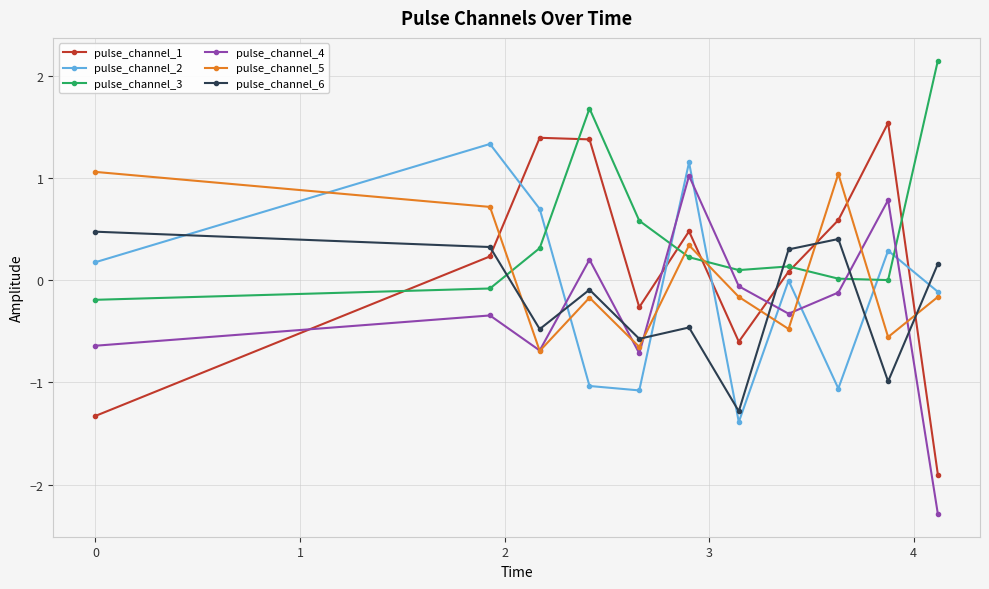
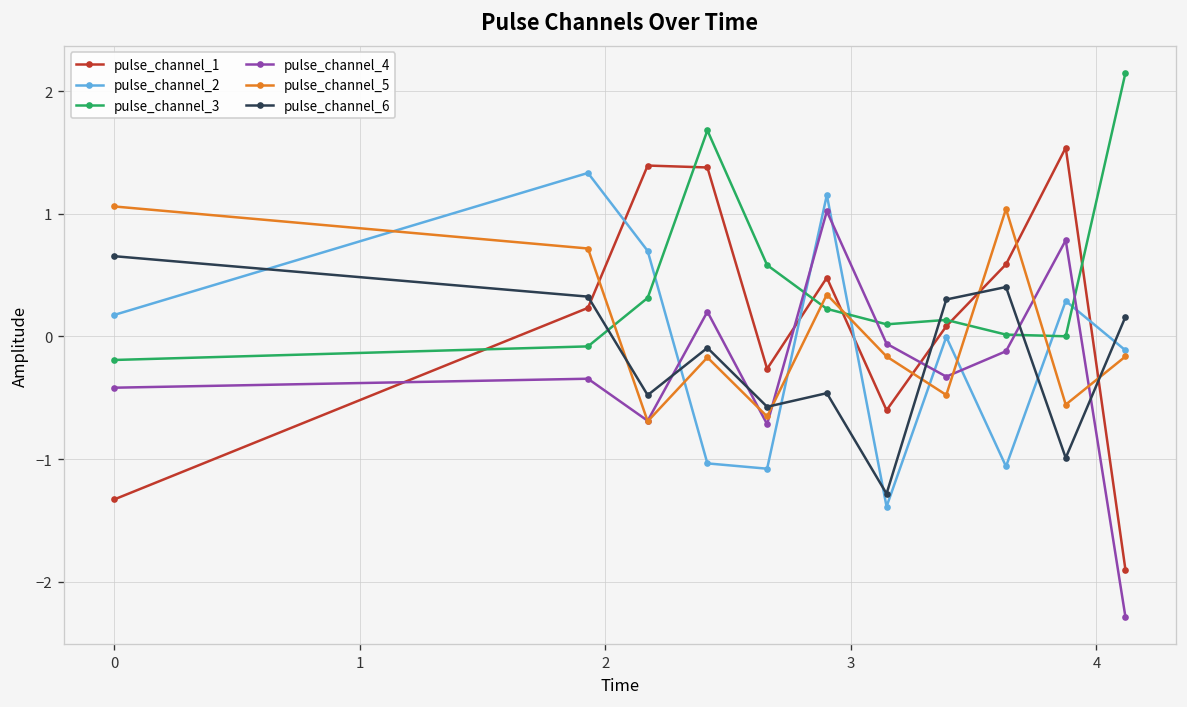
  {
    "pulse_channel_1": {
      "0": -1.33
    },
    "pulse_channel_2": {
      "0": 0.18
    },
    "pulse_channel_3": {
      "0": -0.19
    },
    "pulse_channel_4": {
-     "0": -0.64
+     "0": -0.42
    },
    "pulse_channel_5": {
      "0": 1.06
    },
    "pulse_channel_6": {
-     "0": 0.47
+     "0": 0.65
    }
  }
